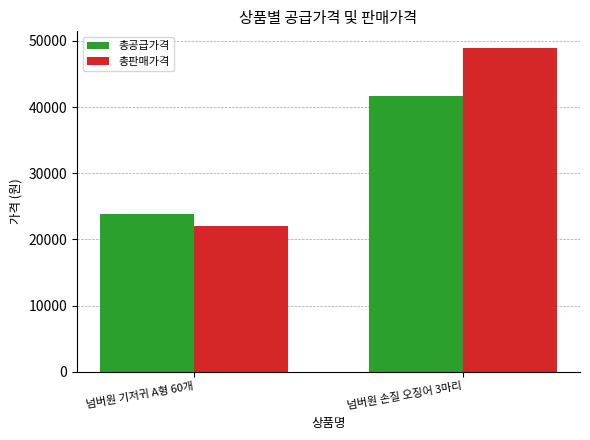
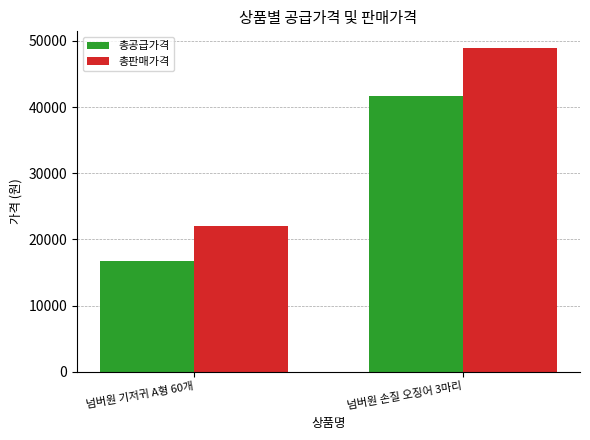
  {
    "총공급가격": {
-     "넘버원 기저귀 A형 60개": 24000,
+     "넘버원 기저귀 A형 60개": 17000,
      "넘버원 손질 오징어 3마리": 42000
    },
    "총판매가격": {
      "넘버원 기저귀 A형 60개": 22000,
      "넘버원 손질 오징어 3마리": 49000
    }
  }
